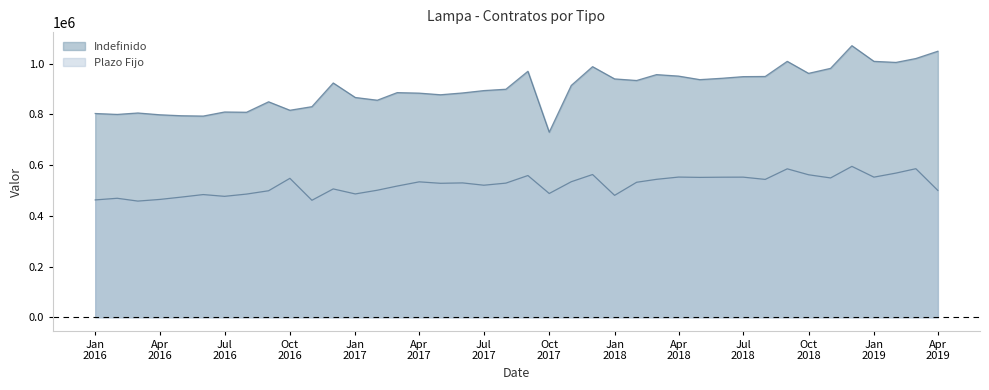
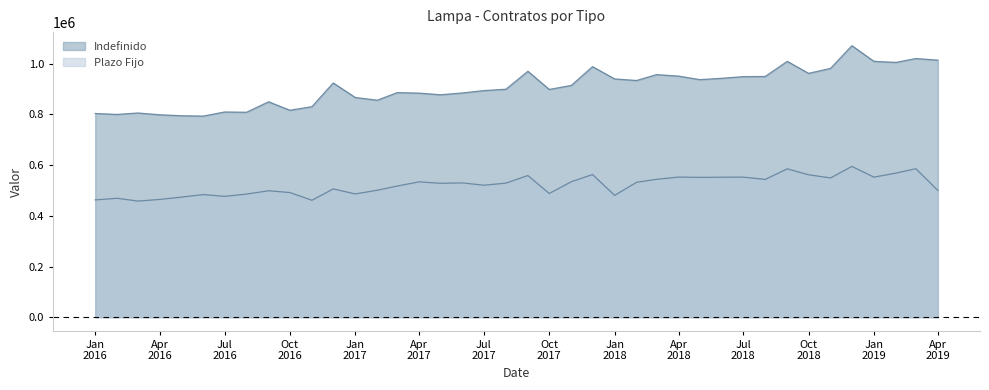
  {
    "Indefinido": {
      "Jan 2016": 800000,
      "Apr 2016": 800000,
      "Jul 2016": 810000,
      "Oct 2016": 820000,
      "Jan 2017": 870000,
      "Apr 2017": 880000,
      "Jul 2017": 890000,
-     "Oct 2017": 730000,
+     "Oct 2017": 900000,
      "Jan 2018": 940000,
      "Apr 2018": 950000,
      "Jul 2018": 950000,
      "Oct 2018": 960000,
      "Jan 2019": 1010000,
-     "Apr 2019": 1050000
+     "Apr 2019": 1010000
    },
    "Plazo Fijo": {
      "Jan 2016": 460000,
      "Apr 2016": 460000,
      "Jul 2016": 480000,
-     "Oct 2016": 550000,
+     "Oct 2016": 490000,
      "Jan 2017": 490000,
      "Apr 2017": 530000,
      "Jul 2017": 520000,
      "Oct 2017": 490000,
      "Jan 2018": 480000,
      "Apr 2018": 550000,
      "Jul 2018": 550000,
      "Oct 2018": 560000,
      "Jan 2019": 550000,
      "Apr 2019": 500000
    }
  }
